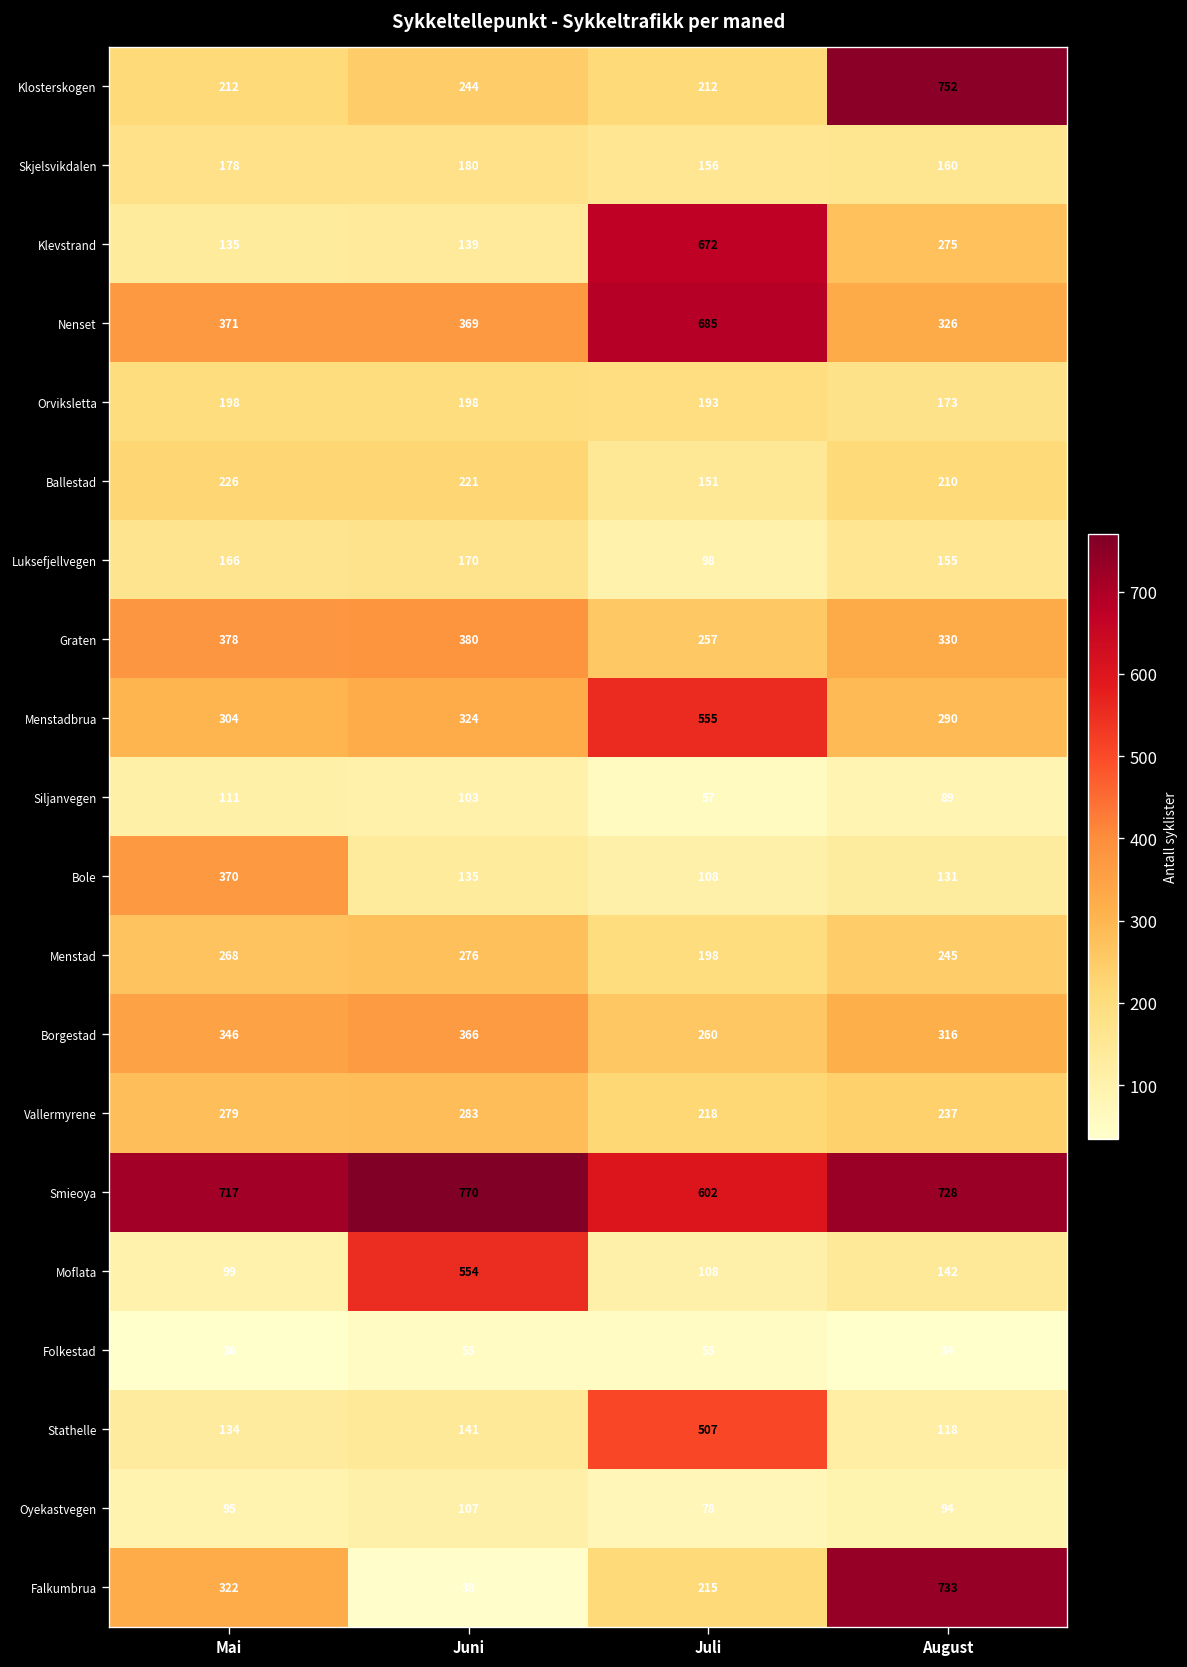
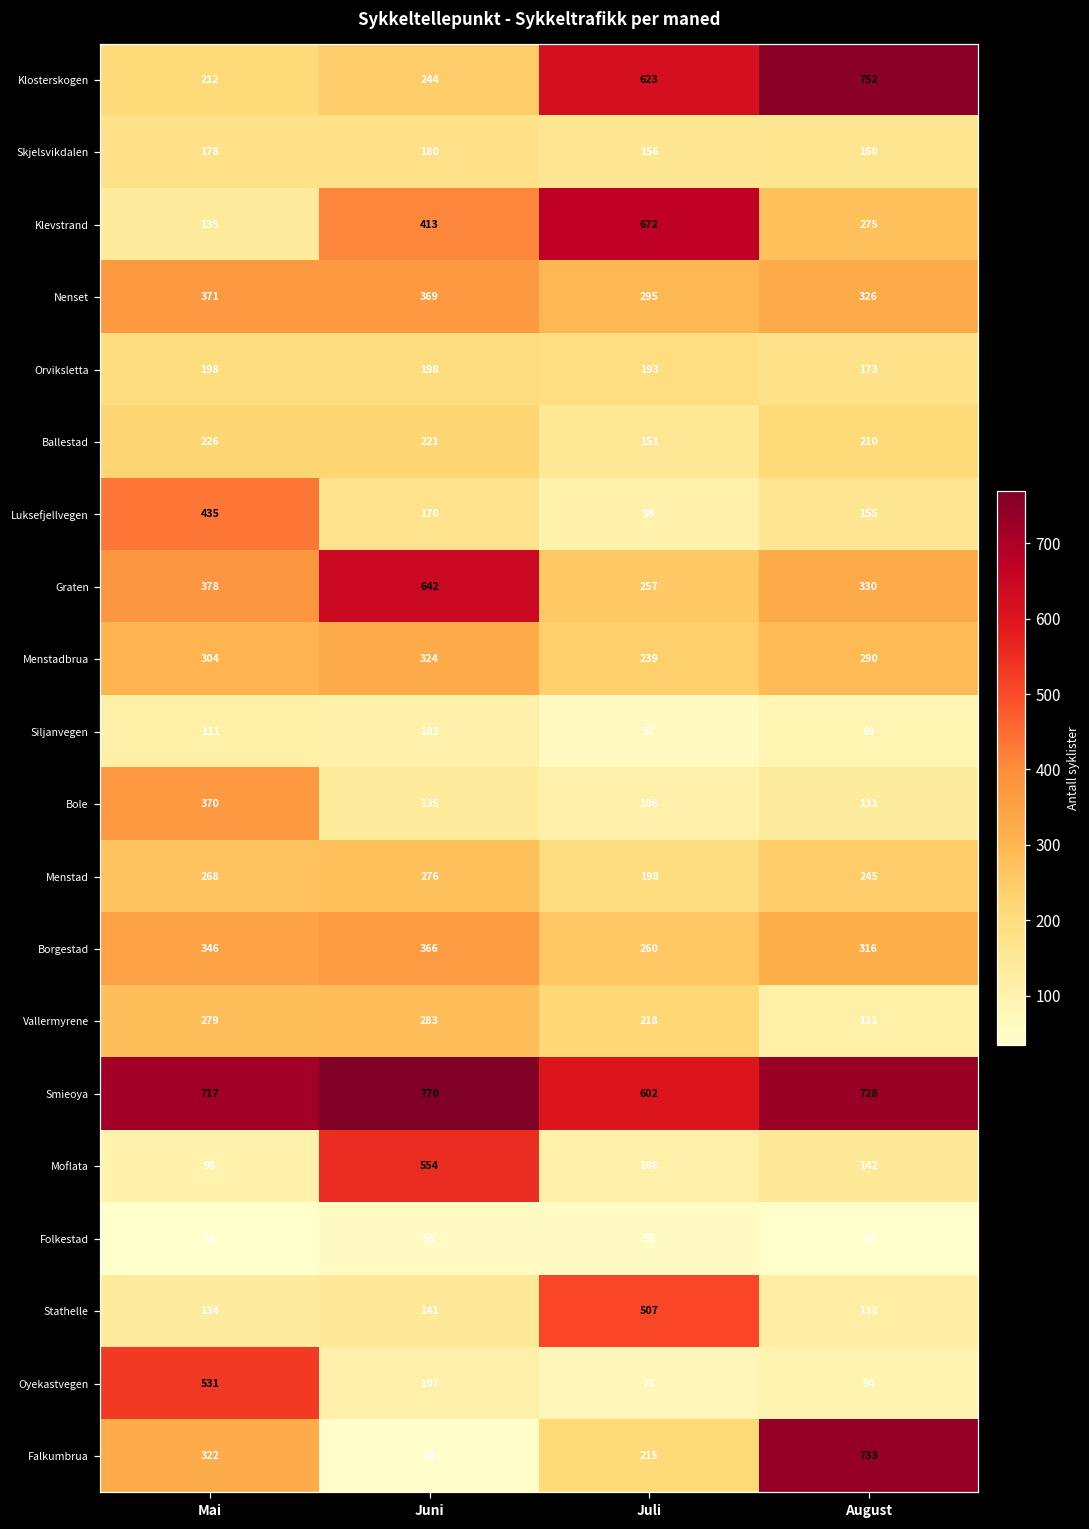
  {
    "Klosterskogen": {
      "Mai": 212,
      "Juni": 244,
-     "Juli": 212,
+     "Juli": 623,
      "August": 752
    },
    "Skjelsvikdalen": {
      "Mai": 178,
      "Juni": 180,
      "Juli": 156,
      "August": 160
    },
    "Klevstrand": {
      "Mai": 135,
-     "Juni": 139,
+     "Juni": 413,
      "Juli": 672,
      "August": 275
    },
    "Nenset": {
      "Mai": 371,
      "Juni": 369,
-     "Juli": 685,
+     "Juli": 295,
      "August": 326
    },
    "Orviksletta": {
      "Mai": 198,
      "Juni": 198,
      "Juli": 193,
      "August": 173
    },
    "Ballestad": {
      "Mai": 226,
      "Juni": 221,
      "Juli": 151,
      "August": 210
    },
    "Luksefjellvegen": {
-     "Mai": 166,
+     "Mai": 435,
      "Juni": 170,
      "Juli": 98,
      "August": 155
    },
    "Graten": {
      "Mai": 378,
-     "Juni": 380,
+     "Juni": 642,
      "Juli": 257,
      "August": 330
    },
    "Menstadbrua": {
      "Mai": 304,
      "Juni": 324,
-     "Juli": 555,
+     "Juli": 239,
      "August": 290
    },
    "Siljanvegen": {
      "Mai": 111,
      "Juni": 103,
      "Juli": 57,
      "August": 89
    },
    "Bole": {
      "Mai": 370,
      "Juni": 135,
      "Juli": 108,
      "August": 131
    },
    "Menstad": {
      "Mai": 268,
      "Juni": 276,
      "Juli": 198,
      "August": 245
    },
    "Borgestad": {
      "Mai": 346,
      "Juni": 366,
      "Juli": 260,
      "August": 316
    },
    "Vallermyrene": {
      "Mai": 279,
      "Juni": 283,
      "Juli": 218,
-     "August": 237
+     "August": 111
    },
    "Smieoya": {
      "Mai": 717,
      "Juni": 770,
      "Juli": 602,
      "August": 728
    },
    "Moflata": {
      "Mai": 99,
      "Juni": 554,
      "Juli": 108,
      "August": 142
    },
    "Folkestad": {
      "Mai": 36,
      "Juni": 55,
      "Juli": 55,
      "August": 34
    },
    "Stathelle": {
      "Mai": 134,
      "Juni": 141,
      "Juli": 507,
      "August": 118
    },
    "Oyekastvegen": {
-     "Mai": 95,
+     "Mai": 531,
      "Juni": 107,
      "Juli": 78,
      "August": 94
    },
    "Falkumbrua": {
      "Mai": 322,
      "Juni": 38,
      "Juli": 215,
      "August": 733
    }
  }
